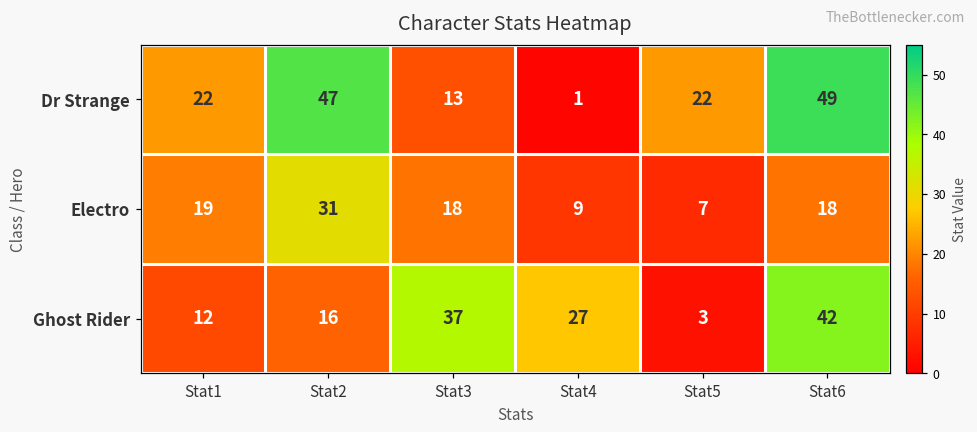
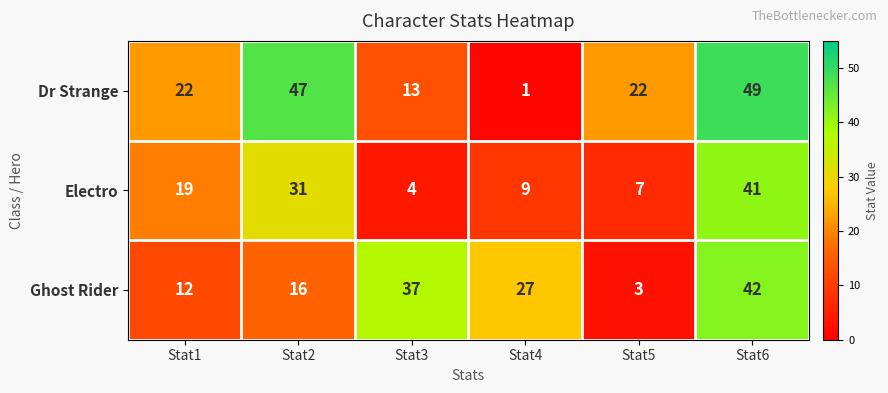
  {
    "Dr Strange": {
      "Stat1": 22,
      "Stat2": 47,
      "Stat3": 13,
      "Stat4": 1,
      "Stat5": 22,
      "Stat6": 49
    },
    "Electro": {
      "Stat1": 19,
      "Stat2": 31,
-     "Stat3": 18,
+     "Stat3": 4,
      "Stat4": 9,
      "Stat5": 7,
-     "Stat6": 18
+     "Stat6": 41
    },
    "Ghost Rider": {
      "Stat1": 12,
      "Stat2": 16,
      "Stat3": 37,
      "Stat4": 27,
      "Stat5": 3,
      "Stat6": 42
    }
  }
